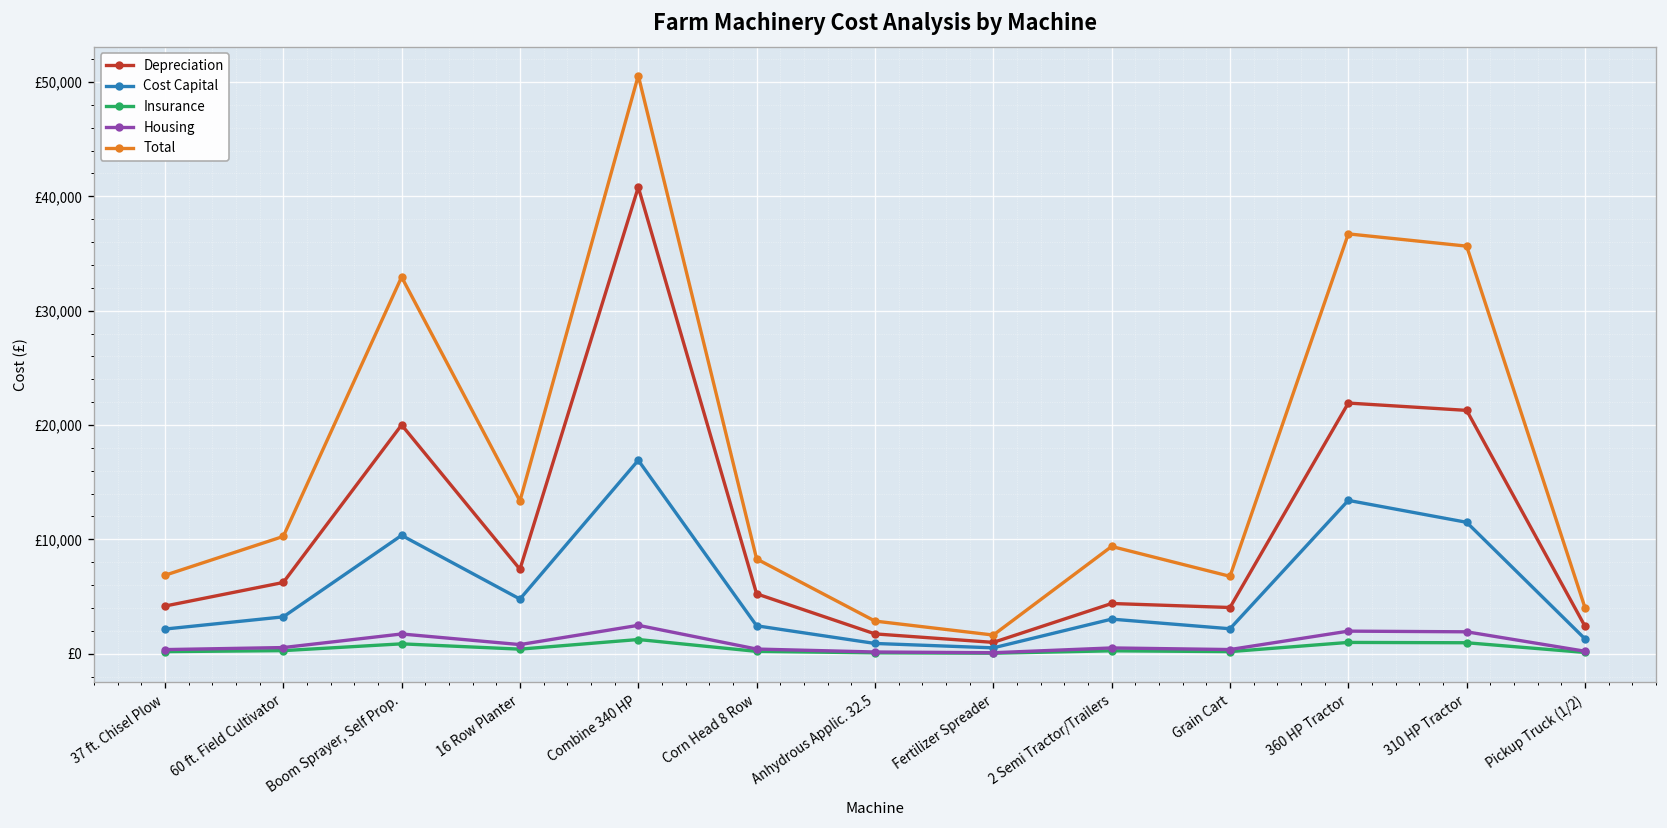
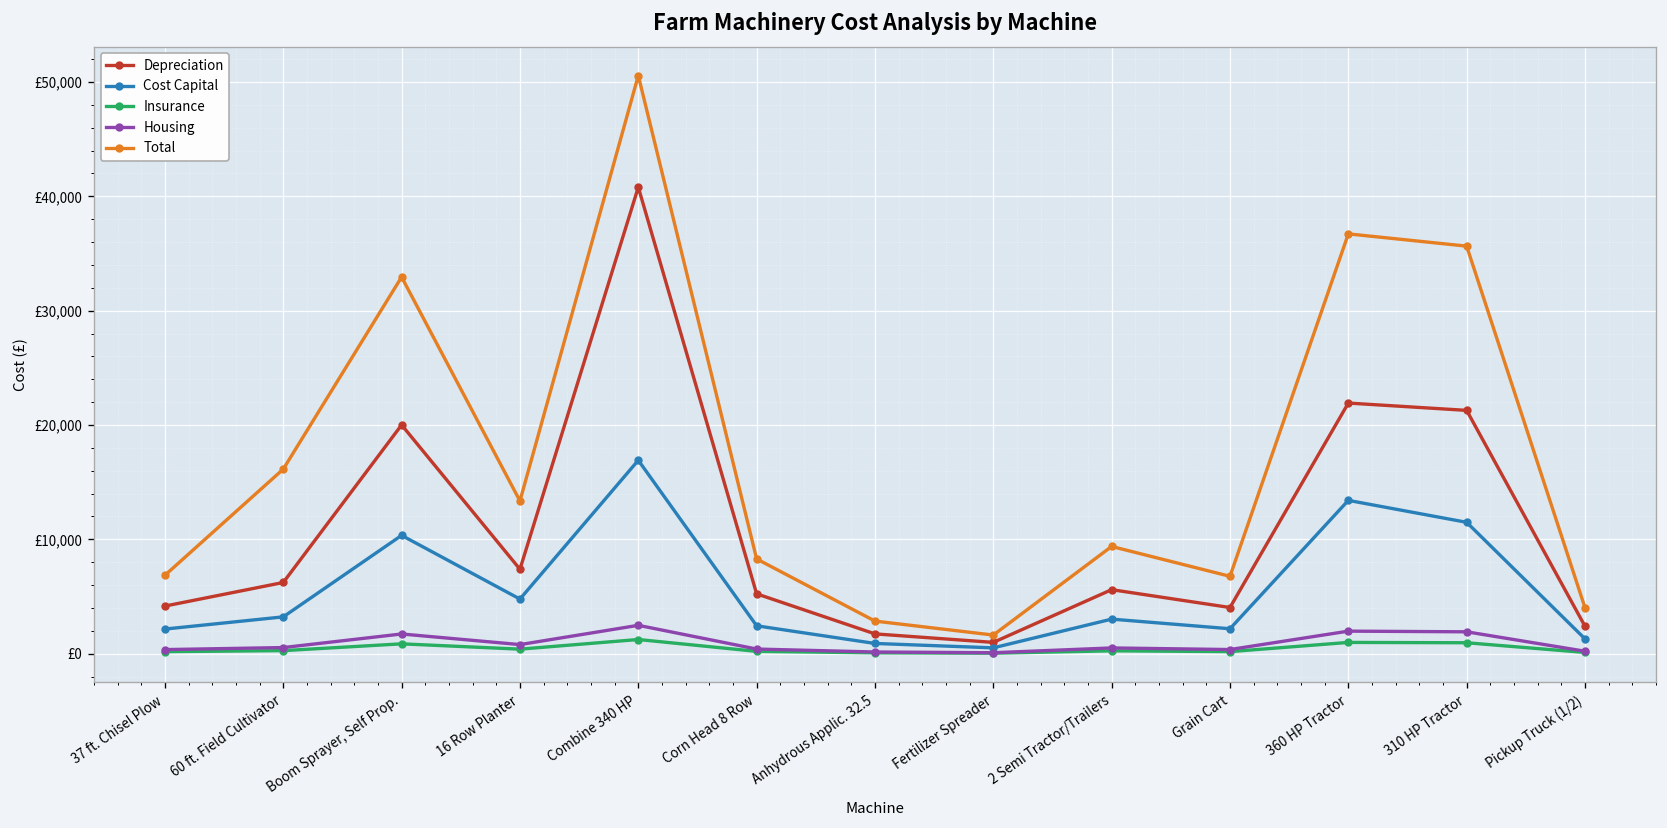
  {
    "Depreciation": {
      "37 ft. Chisel Plow": "£4,000",
      "60 ft. Field Cultivator": "£6,000",
      "Boom Sprayer, Self Prop.": "£20,000",
      "16 Row Planter": "£7,000",
      "Combine 340 HP": "£41,000",
      "Corn Head 8 Row": "£5,000",
      "Anhydrous Applic. 32.5": "£2,000",
      "Fertilizer Spreader": "£1,000",
-     "2 Semi Tractor/Trailers": "£4,000",
+     "2 Semi Tractor/Trailers": "£6,000",
      "Grain Cart": "£4,000",
      "360 HP Tractor": "£22,000",
      "310 HP Tractor": "£21,000",
      "Pickup Truck (1/2)": "£2,000"
    },
    "Cost Capital": {
      "37 ft. Chisel Plow": "£2,000",
      "60 ft. Field Cultivator": "£3,000",
      "Boom Sprayer, Self Prop.": "£10,000",
      "16 Row Planter": "£5,000",
      "Combine 340 HP": "£17,000",
      "Corn Head 8 Row": "£2,000",
      "Anhydrous Applic. 32.5": "£1,000",
      "Fertilizer Spreader": "£1,000",
      "2 Semi Tractor/Trailers": "£3,000",
      "Grain Cart": "£2,000",
      "360 HP Tractor": "£13,000",
      "310 HP Tractor": "£11,000",
      "Pickup Truck (1/2)": "£1,000"
    },
    "Insurance": {
      "60 ft. Field Cultivator": "£0",
      "Boom Sprayer, Self Prop.": "£1,000",
      "16 Row Planter": "£0",
      "Combine 340 HP": "£1,000",
      "360 HP Tractor": "£1,000",
      "310 HP Tractor": "£1,000"
    },
    "Housing": {
      "60 ft. Field Cultivator": "£1,000",
      "Boom Sprayer, Self Prop.": "£2,000",
      "16 Row Planter": "£1,000",
      "Combine 340 HP": "£2,000",
      "360 HP Tractor": "£2,000",
      "310 HP Tractor": "£2,000"
    },
    "Total": {
      "37 ft. Chisel Plow": "£7,000",
-     "60 ft. Field Cultivator": "£10,000",
+     "60 ft. Field Cultivator": "£16,000",
      "Boom Sprayer, Self Prop.": "£33,000",
      "16 Row Planter": "£13,000",
      "Combine 340 HP": "£51,000",
      "Corn Head 8 Row": "£8,000",
      "Anhydrous Applic. 32.5": "£3,000",
      "Fertilizer Spreader": "£2,000",
      "2 Semi Tractor/Trailers": "£9,000",
      "Grain Cart": "£7,000",
      "360 HP Tractor": "£37,000",
      "310 HP Tractor": "£36,000",
      "Pickup Truck (1/2)": "£4,000"
    }
  }
